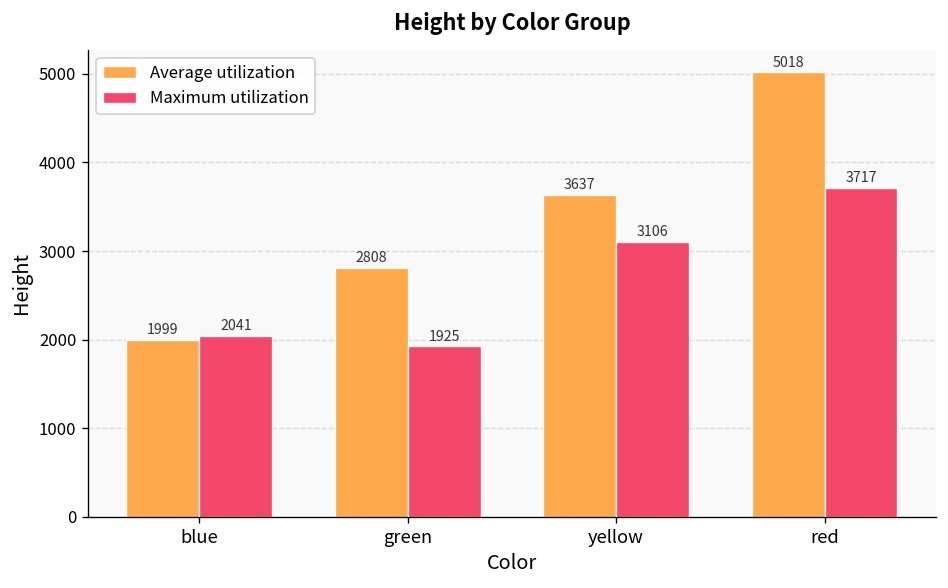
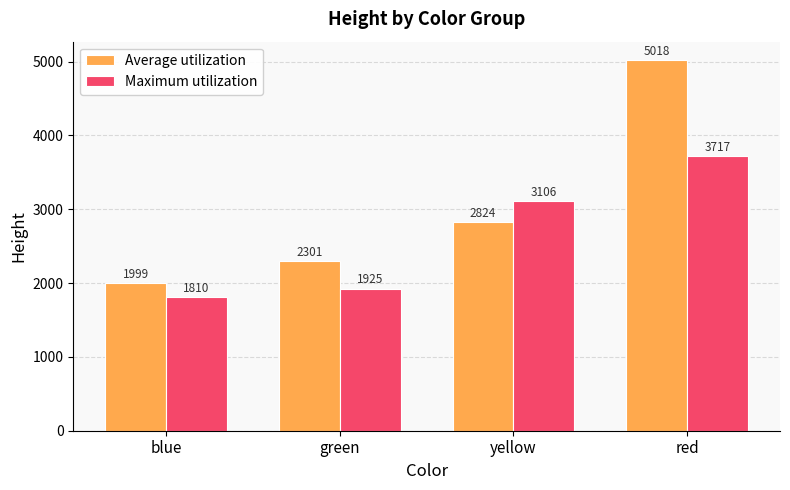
  {
    "Average utilization": {
      "blue": 1999,
-     "green": 2808,
-     "yellow": 3637,
+     "green": 2301,
+     "yellow": 2824,
      "red": 5018
    },
    "Maximum utilization": {
-     "blue": 2041,
+     "blue": 1810,
      "green": 1925,
      "yellow": 3106,
      "red": 3717
    }
  }
